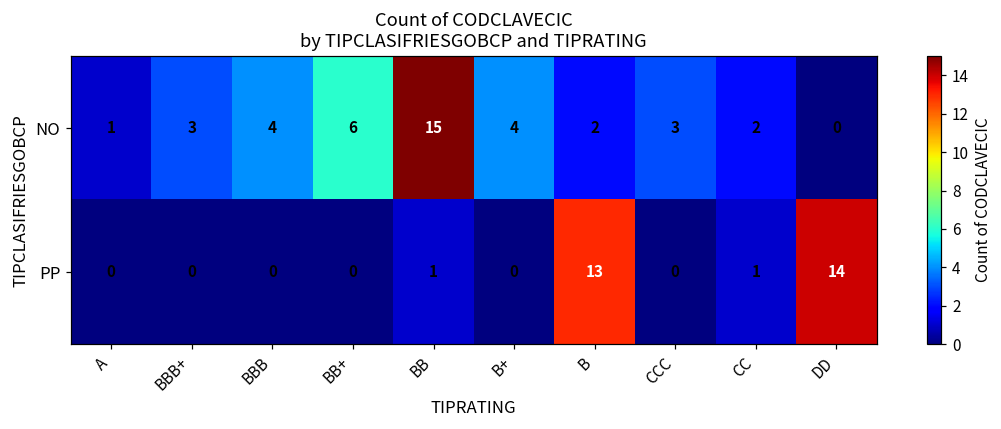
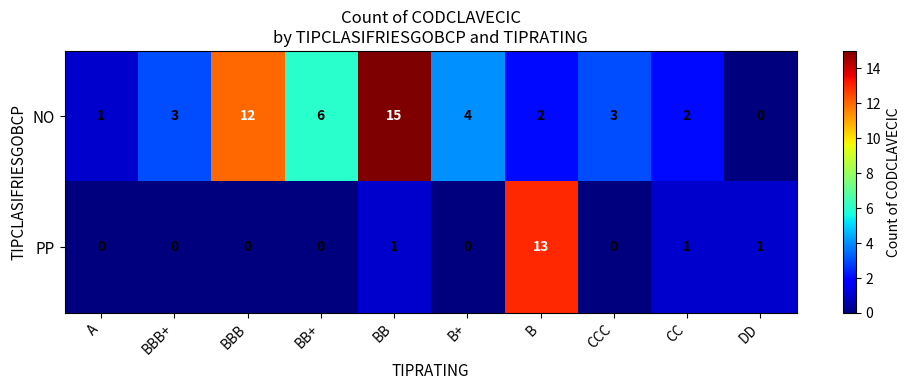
  {
    "NO": {
      "A": 1,
      "BBB+": 3,
-     "BBB": 4,
+     "BBB": 12,
      "BB+": 6,
      "BB": 15,
      "B+": 4,
      "B": 2,
      "CCC": 3,
      "CC": 2,
      "DD": 0
    },
    "PP": {
      "A": 0,
      "BBB+": 0,
      "BBB": 0,
      "BB+": 0,
      "BB": 1,
      "B+": 0,
      "B": 13,
      "CCC": 0,
      "CC": 1,
-     "DD": 14
+     "DD": 1
    }
  }
